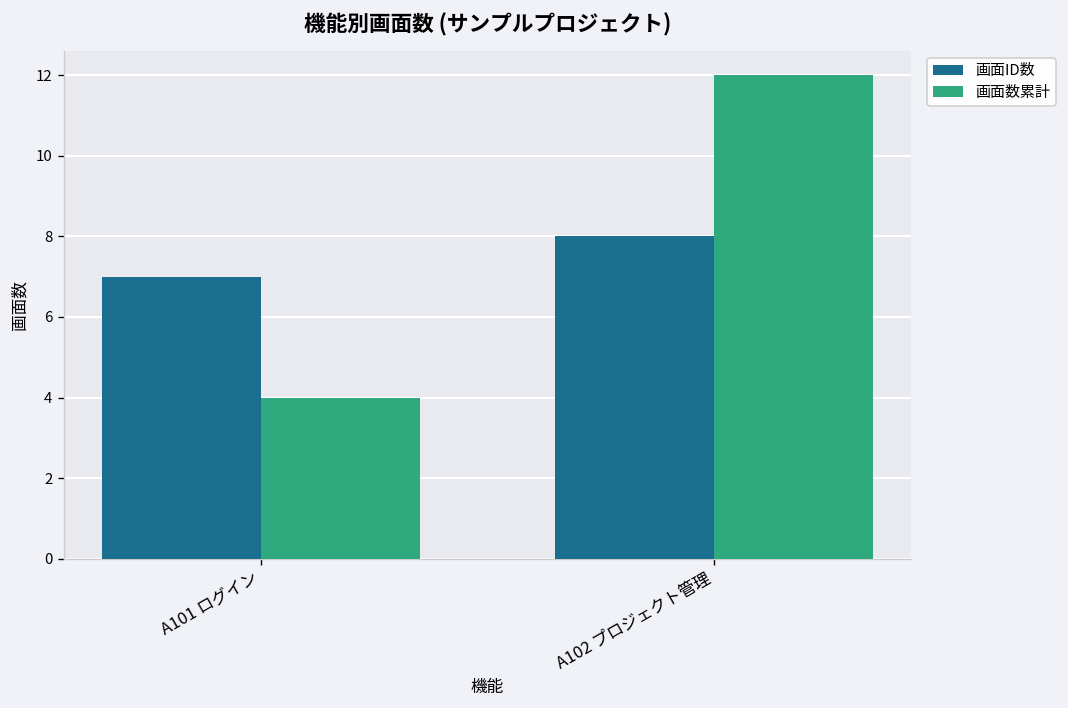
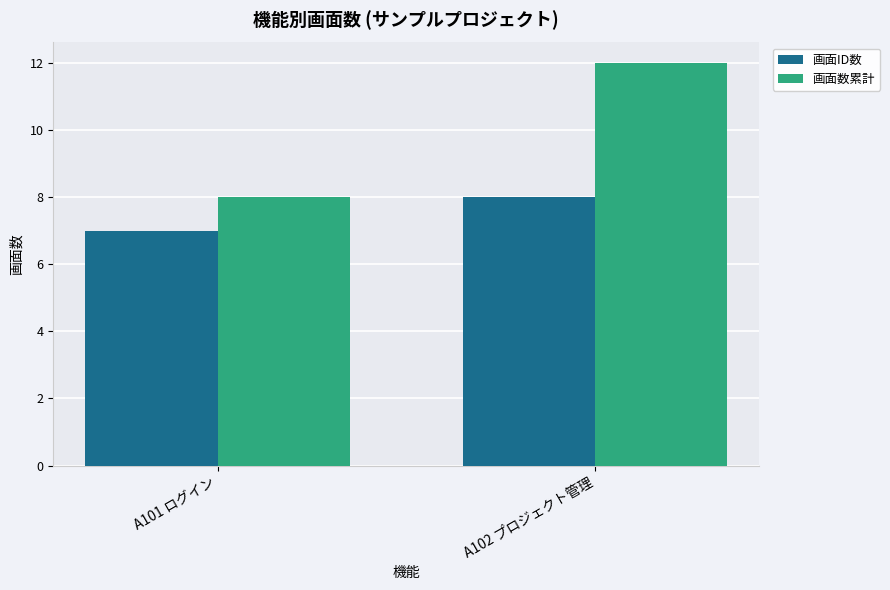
  {
    "画面ID数": {
      "A101 ログイン": 7,
      "A102 プロジェクト管理": 8
    },
    "画面数累計": {
-     "A101 ログイン": 4,
+     "A101 ログイン": 8,
      "A102 プロジェクト管理": 12
    }
  }
